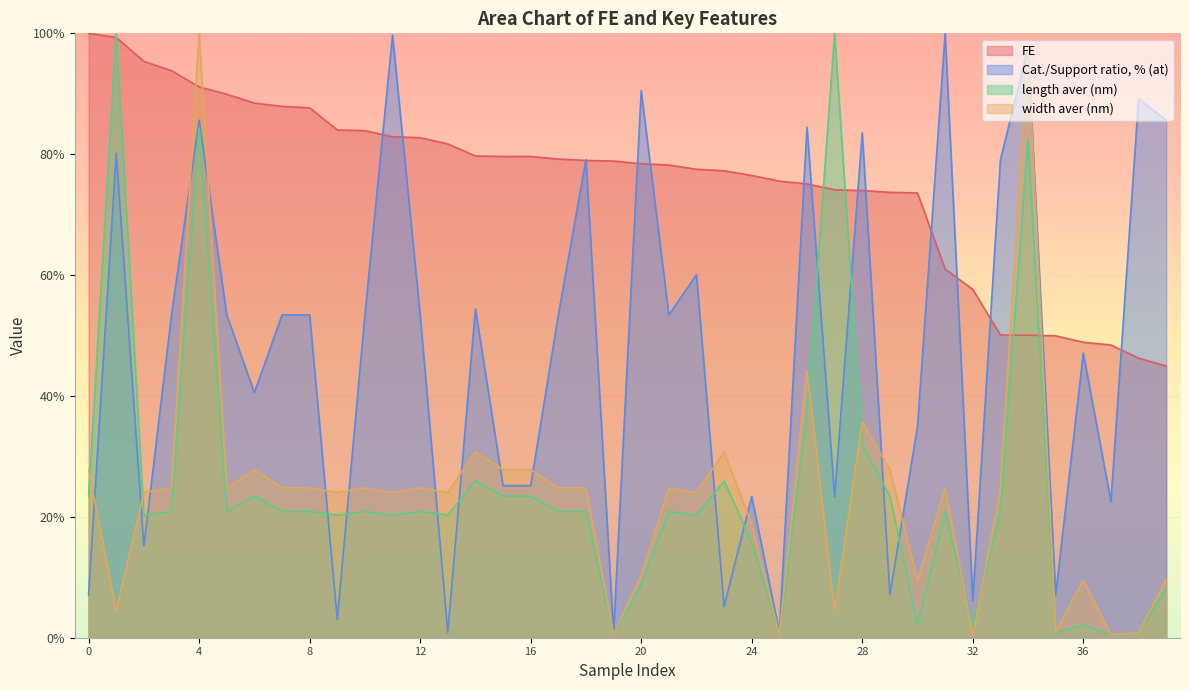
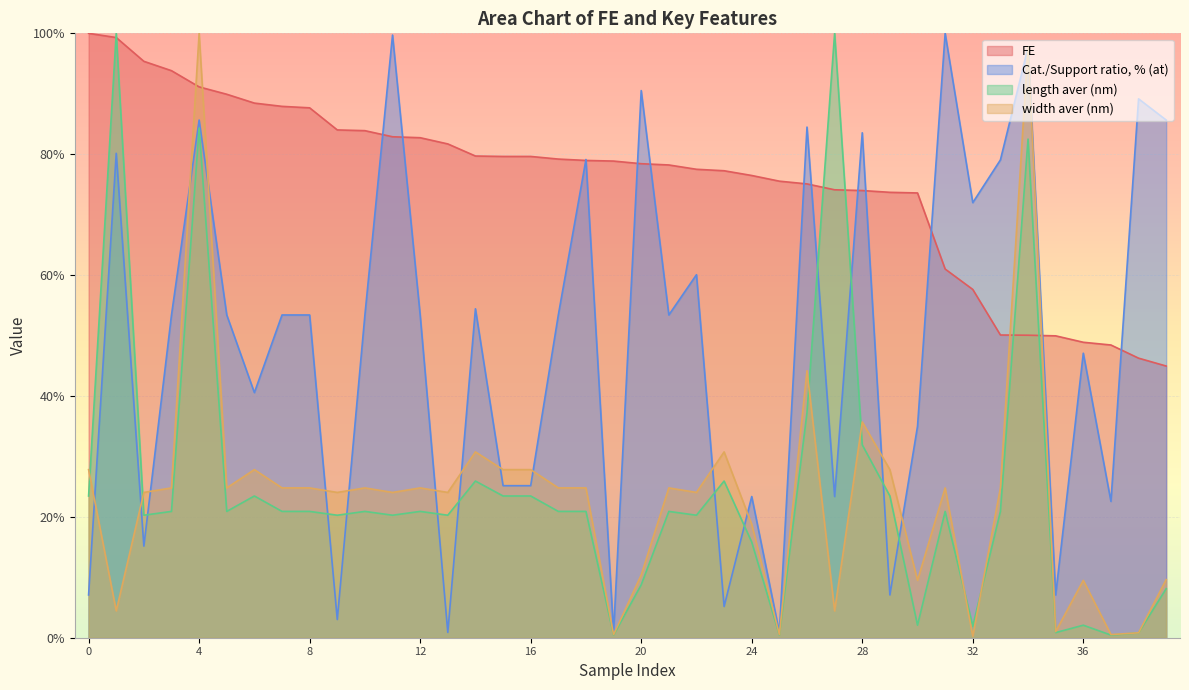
  {
    "Cat./Support ratio, % (at)": {
      "0": "7%",
      "4": "86%",
      "8": "53%",
      "12": "53%",
      "16": "25%",
      "20": "91%",
      "24": "23%",
      "28": "84%",
-     "32": "6%",
+     "32": "72%",
      "36": "47%"
    },
    "length aver (nm)": {
      "0": "23%",
      "4": "84%",
      "8": "21%",
      "12": "21%",
      "16": "23%",
      "20": "9%",
      "24": "16%",
      "28": "32%",
      "32": "2%",
      "36": "2%"
    }
  }
